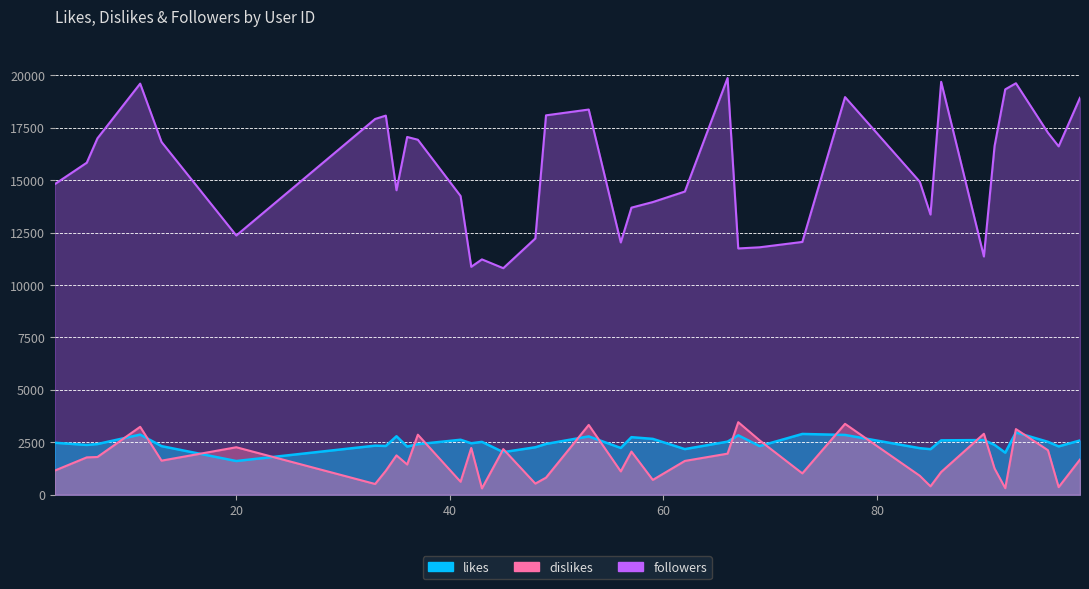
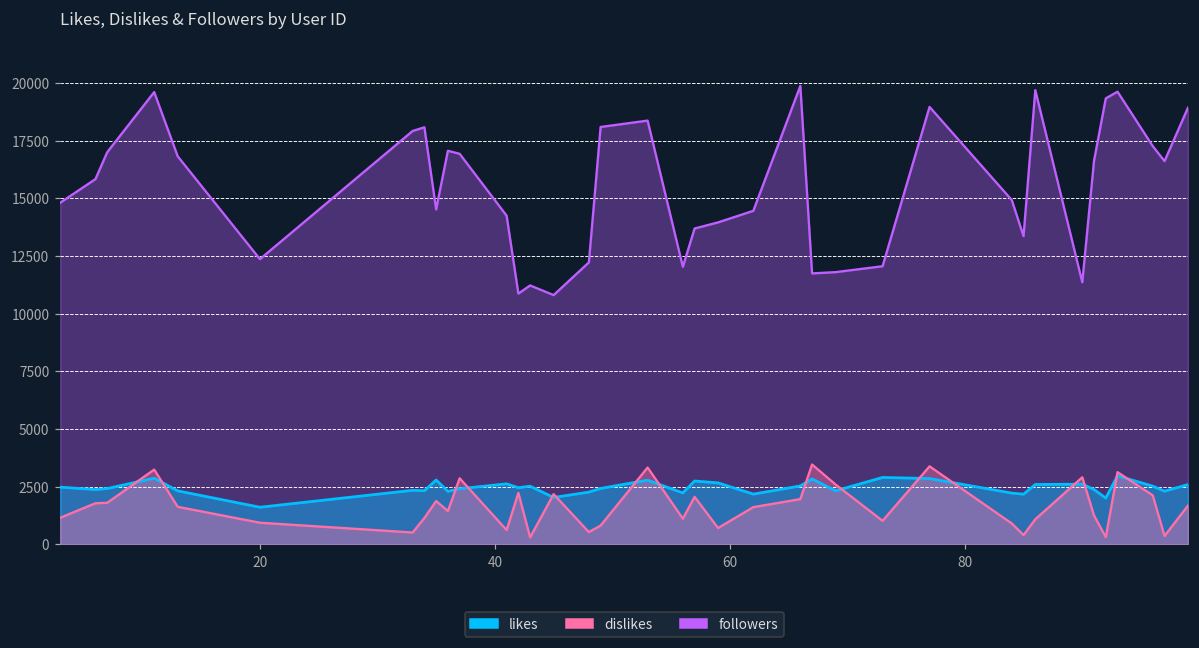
  {
    "followers": {
      "20": 12400
    },
    "likes": {
      "20": 1600
    },
    "dislikes": {
-     "20": 2300
+     "20": 900
    }
  }
